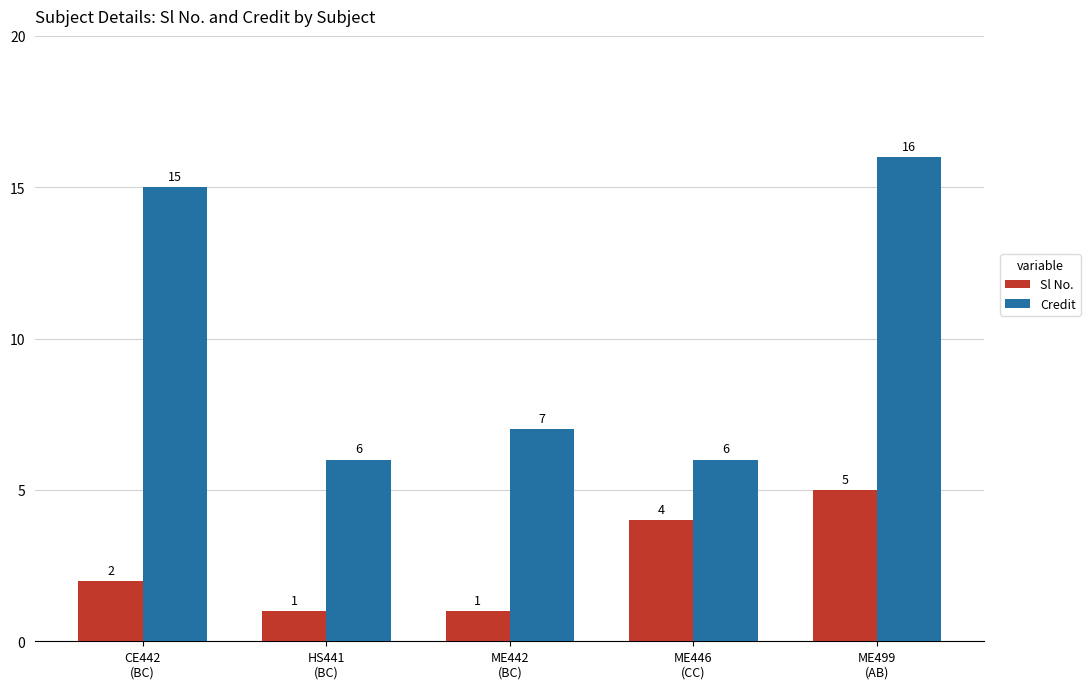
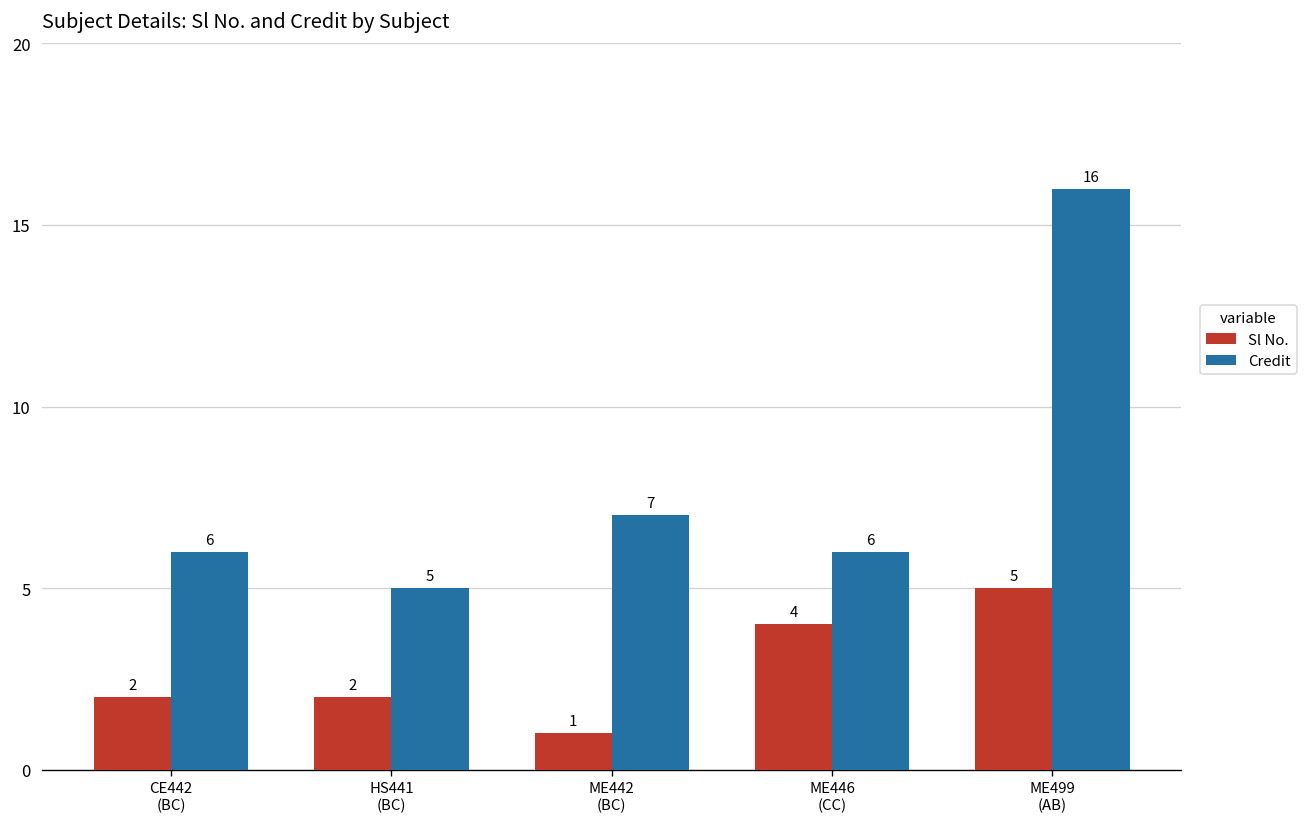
  {
    "Sl No.": {
      "CE442 (BC)": 2,
-     "HS441 (BC)": 1,
+     "HS441 (BC)": 2,
      "ME442 (BC)": 1,
      "ME446 (CC)": 4,
      "ME499 (AB)": 5
    },
    "Credit": {
-     "CE442 (BC)": 15,
-     "HS441 (BC)": 6,
+     "CE442 (BC)": 6,
+     "HS441 (BC)": 5,
      "ME442 (BC)": 7,
      "ME446 (CC)": 6,
      "ME499 (AB)": 16
    }
  }
